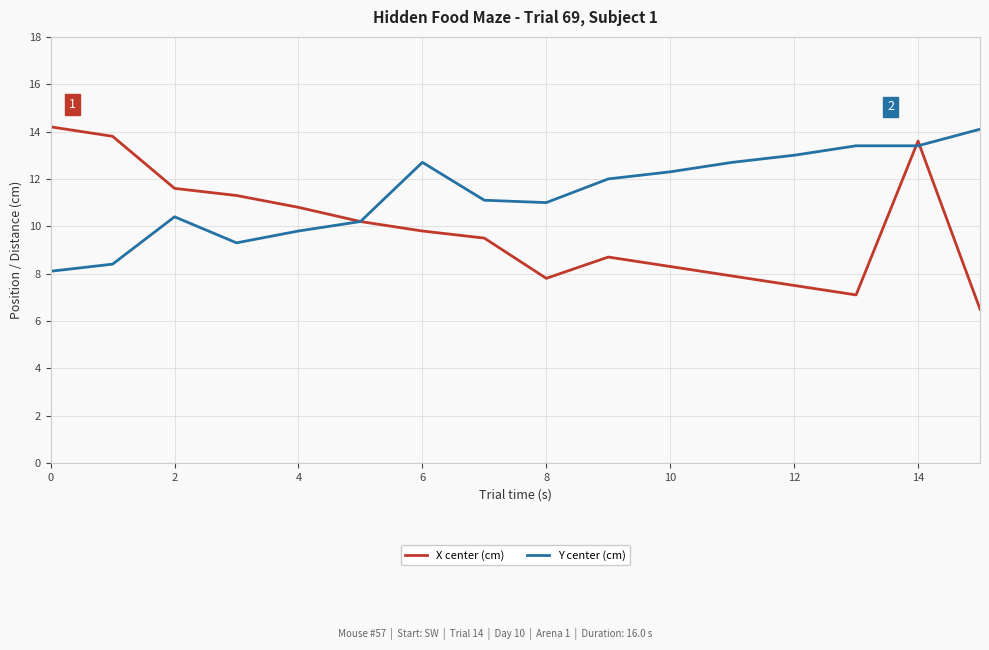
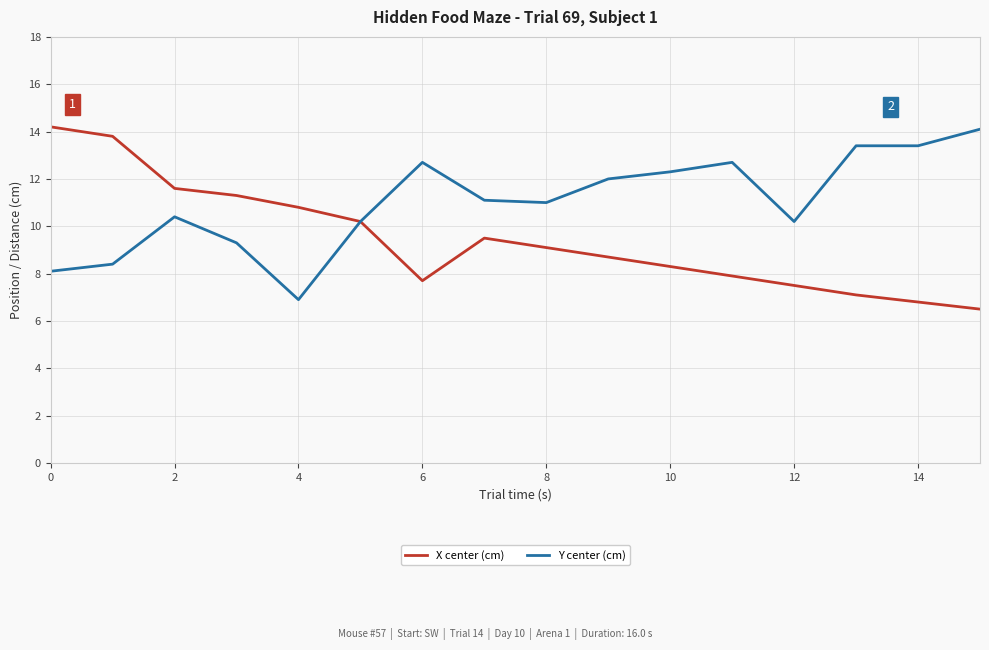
  {
    "X center (cm)": {
      "2": 11.6,
      "4": 10.8,
-     "6": 9.8,
-     "8": 7.8,
+     "6": 7.7,
+     "8": 9.1,
      "10": 8.3,
      "12": 7.5,
-     "14": 13.6
+     "14": 6.8
    },
    "Y center (cm)": {
      "0": 8.1,
      "2": 10.4,
-     "4": 9.8,
+     "4": 6.9,
      "6": 12.7,
      "8": 11.0,
      "10": 12.3,
-     "12": 13.0,
+     "12": 10.2,
      "14": 13.4
    }
  }
